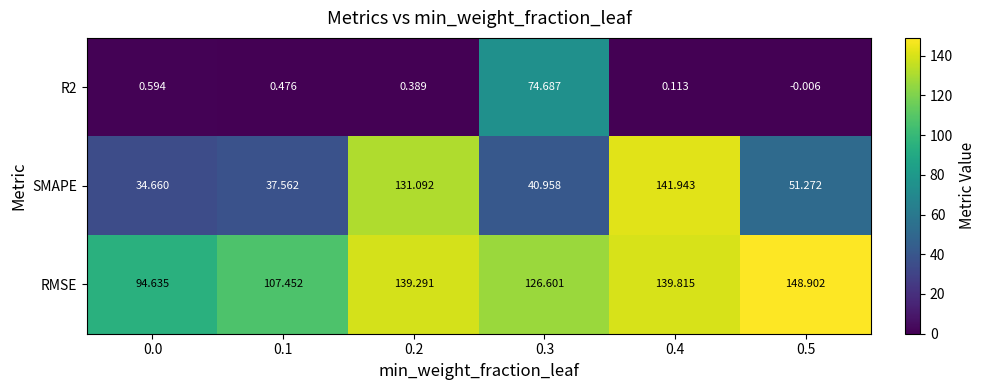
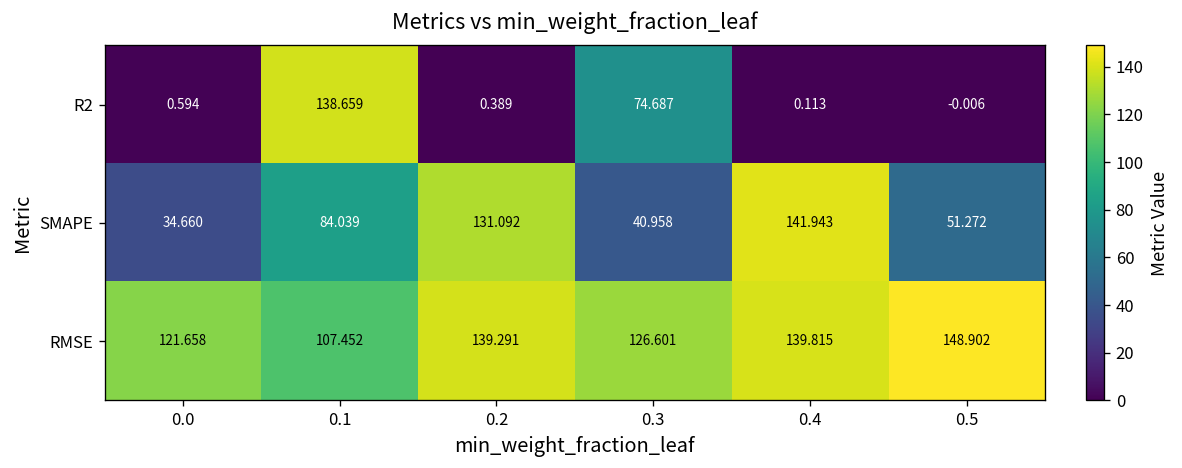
  {
    "R2": {
      "0.0": 0.594,
-     "0.1": 0.476,
+     "0.1": 138.659,
      "0.2": 0.389,
      "0.3": 74.687,
      "0.4": 0.113,
      "0.5": -0.006
    },
    "SMAPE": {
      "0.0": 34.660,
-     "0.1": 37.562,
+     "0.1": 84.039,
      "0.2": 131.092,
      "0.3": 40.958,
      "0.4": 141.943,
      "0.5": 51.272
    },
    "RMSE": {
-     "0.0": 94.635,
+     "0.0": 121.658,
      "0.1": 107.452,
      "0.2": 139.291,
      "0.3": 126.601,
      "0.4": 139.815,
      "0.5": 148.902
    }
  }
